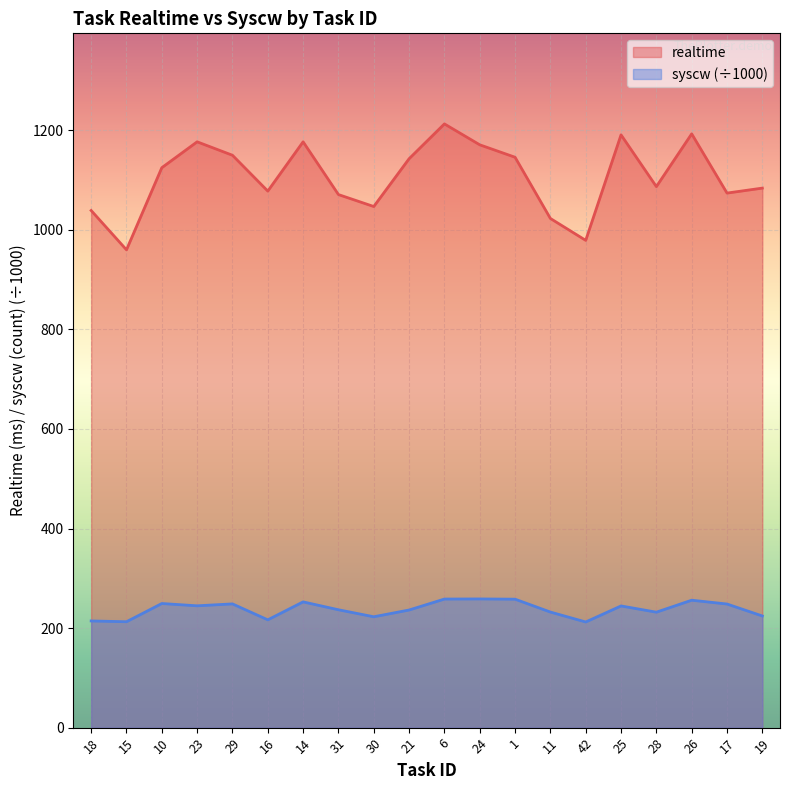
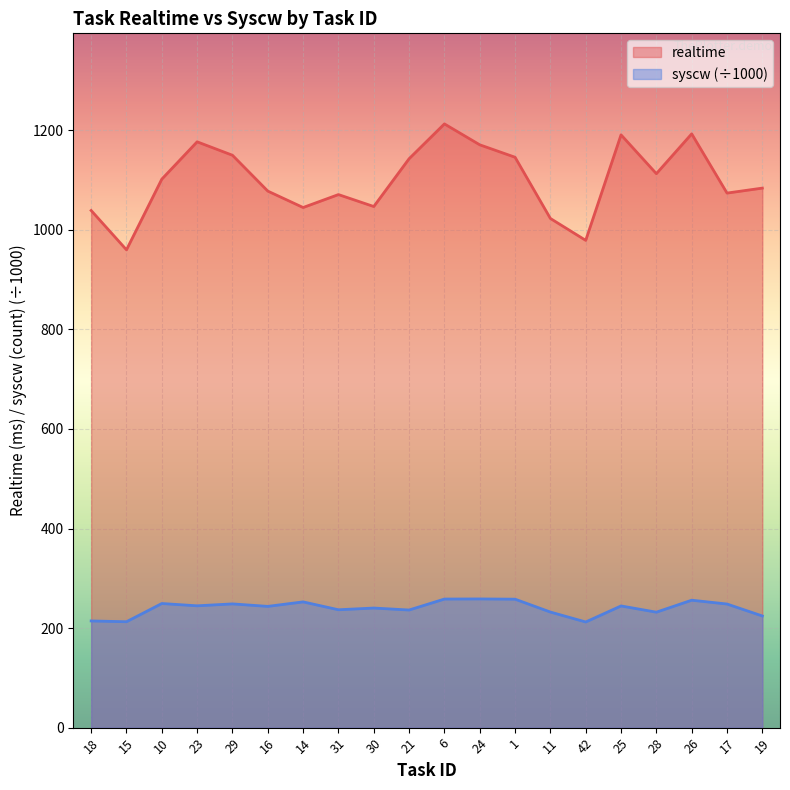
  {
    "realtime": {
      "18": 1040,
      "15": 960,
-     "10": 1130,
+     "10": 1100,
      "23": 1180,
      "29": 1150,
      "16": 1080,
-     "14": 1180,
+     "14": 1050,
      "31": 1070,
      "30": 1050,
      "21": 1140,
      "6": 1210,
      "24": 1170,
      "1": 1150,
      "11": 1020,
      "42": 980,
      "25": 1190,
-     "28": 1090,
+     "28": 1110,
      "26": 1190,
      "17": 1070,
      "19": 1080
    },
    "syscw (÷1000)": {
      "18": 210,
      "15": 210,
      "10": 250,
      "23": 240,
      "29": 250,
-     "16": 220,
+     "16": 240,
      "14": 250,
      "31": 240,
-     "30": 220,
+     "30": 240,
      "21": 240,
      "6": 260,
      "24": 260,
      "1": 260,
      "11": 230,
      "42": 210,
      "25": 240,
      "28": 230,
      "26": 260,
      "17": 250,
      "19": 220
    }
  }
